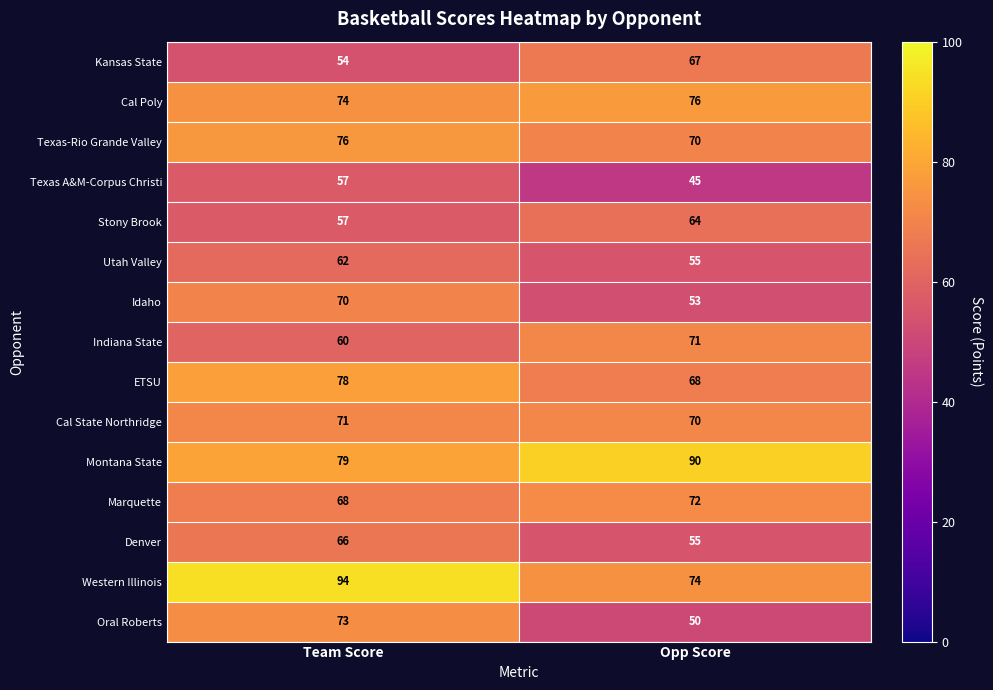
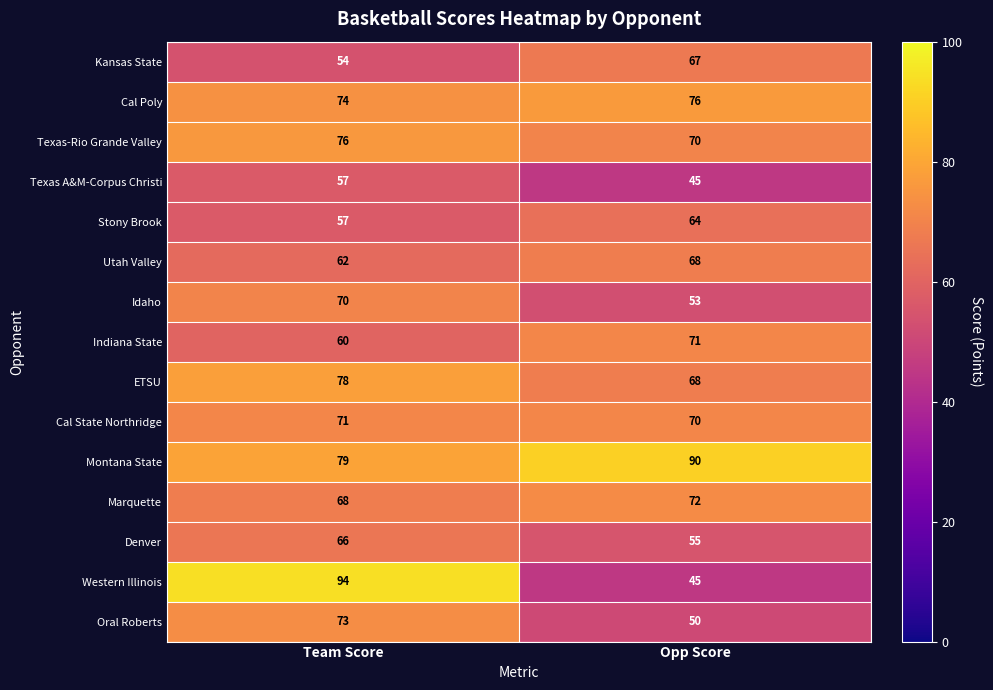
  {
    "Kansas State": {
      "Team Score": 54,
      "Opp Score": 67
    },
    "Cal Poly": {
      "Team Score": 74,
      "Opp Score": 76
    },
    "Texas-Rio Grande Valley": {
      "Team Score": 76,
      "Opp Score": 70
    },
    "Texas A&M-Corpus Christi": {
      "Team Score": 57,
      "Opp Score": 45
    },
    "Stony Brook": {
      "Team Score": 57,
      "Opp Score": 64
    },
    "Utah Valley": {
      "Team Score": 62,
-     "Opp Score": 55
+     "Opp Score": 68
    },
    "Idaho": {
      "Team Score": 70,
      "Opp Score": 53
    },
    "Indiana State": {
      "Team Score": 60,
      "Opp Score": 71
    },
    "ETSU": {
      "Team Score": 78,
      "Opp Score": 68
    },
    "Cal State Northridge": {
      "Team Score": 71,
      "Opp Score": 70
    },
    "Montana State": {
      "Team Score": 79,
      "Opp Score": 90
    },
    "Marquette": {
      "Team Score": 68,
      "Opp Score": 72
    },
    "Denver": {
      "Team Score": 66,
      "Opp Score": 55
    },
    "Western Illinois": {
      "Team Score": 94,
-     "Opp Score": 74
+     "Opp Score": 45
    },
    "Oral Roberts": {
      "Team Score": 73,
      "Opp Score": 50
    }
  }
